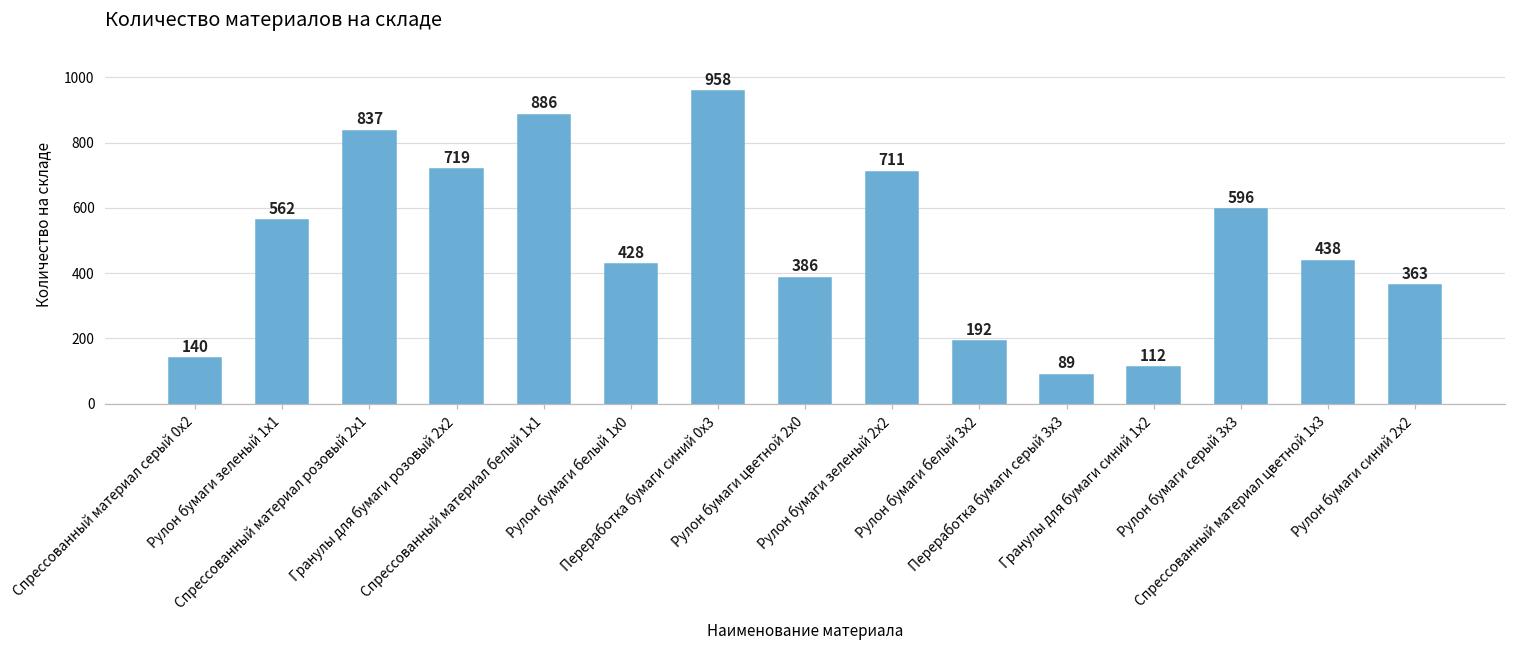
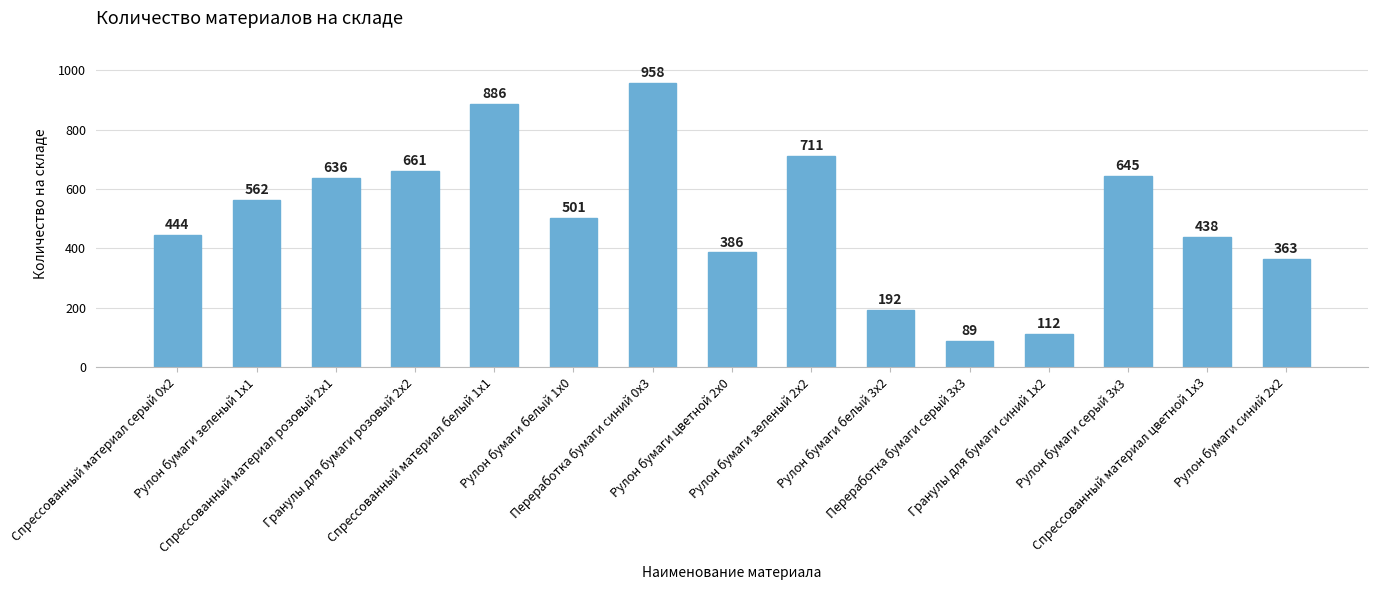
  {
-   "Спрессованный материал серый 0x2": 140,
+   "Спрессованный материал серый 0x2": 444,
    "Рулон бумаги зеленый 1x1": 562,
-   "Спрессованный материал розовый 2x1": 837,
-   "Гранулы для бумаги розовый 2x2": 719,
+   "Спрессованный материал розовый 2x1": 636,
+   "Гранулы для бумаги розовый 2x2": 661,
    "Спрессованный материал белый 1x1": 886,
-   "Рулон бумаги белый 1x0": 428,
+   "Рулон бумаги белый 1x0": 501,
    "Переработка бумаги синий 0x3": 958,
    "Рулон бумаги цветной 2x0": 386,
    "Рулон бумаги зеленый 2x2": 711,
    "Рулон бумаги белый 3x2": 192,
    "Переработка бумаги серый 3x3": 89,
    "Гранулы для бумаги синий 1x2": 112,
-   "Рулон бумаги серый 3x3": 596,
+   "Рулон бумаги серый 3x3": 645,
    "Спрессованный материал цветной 1x3": 438,
    "Рулон бумаги синий 2x2": 363
  }
